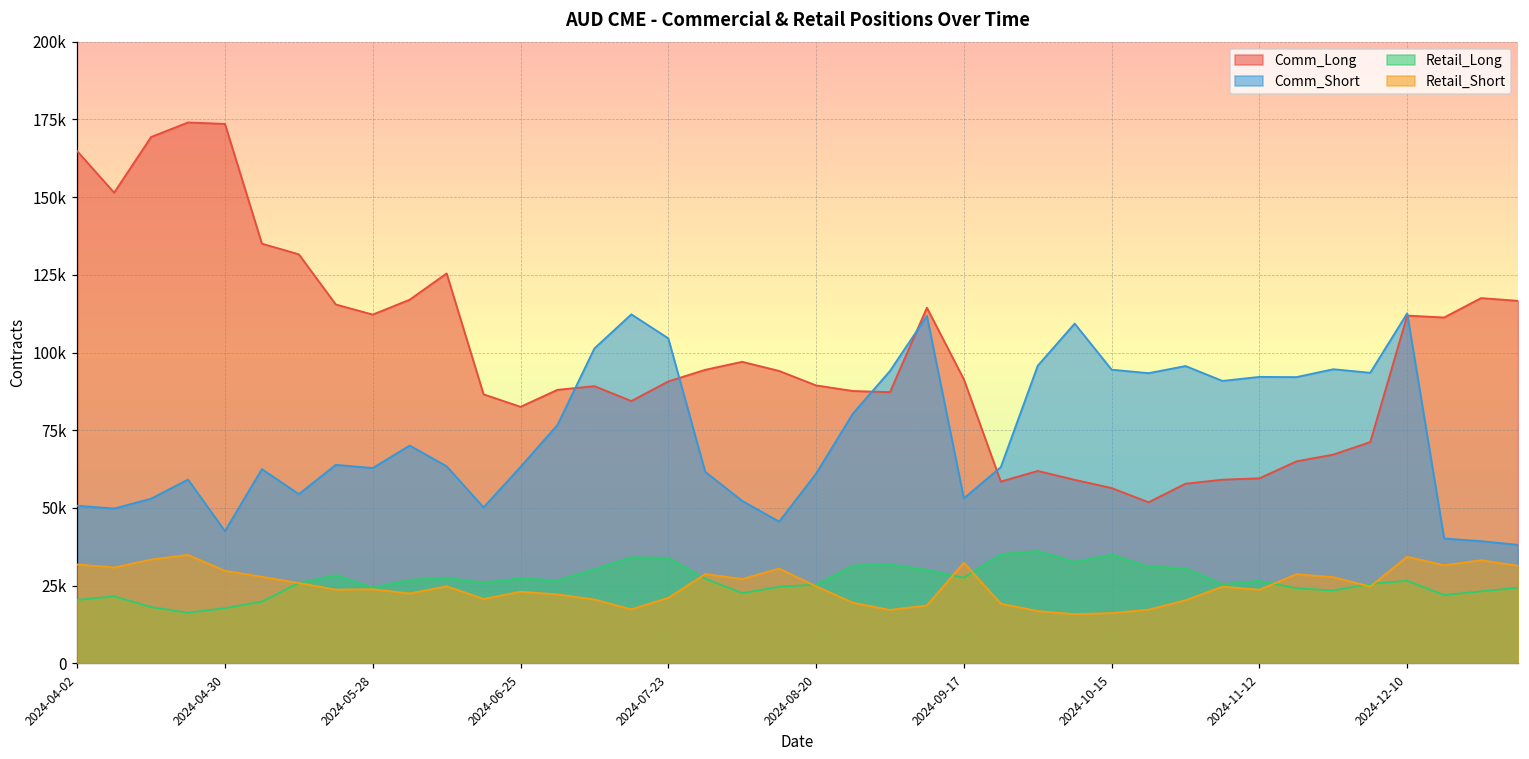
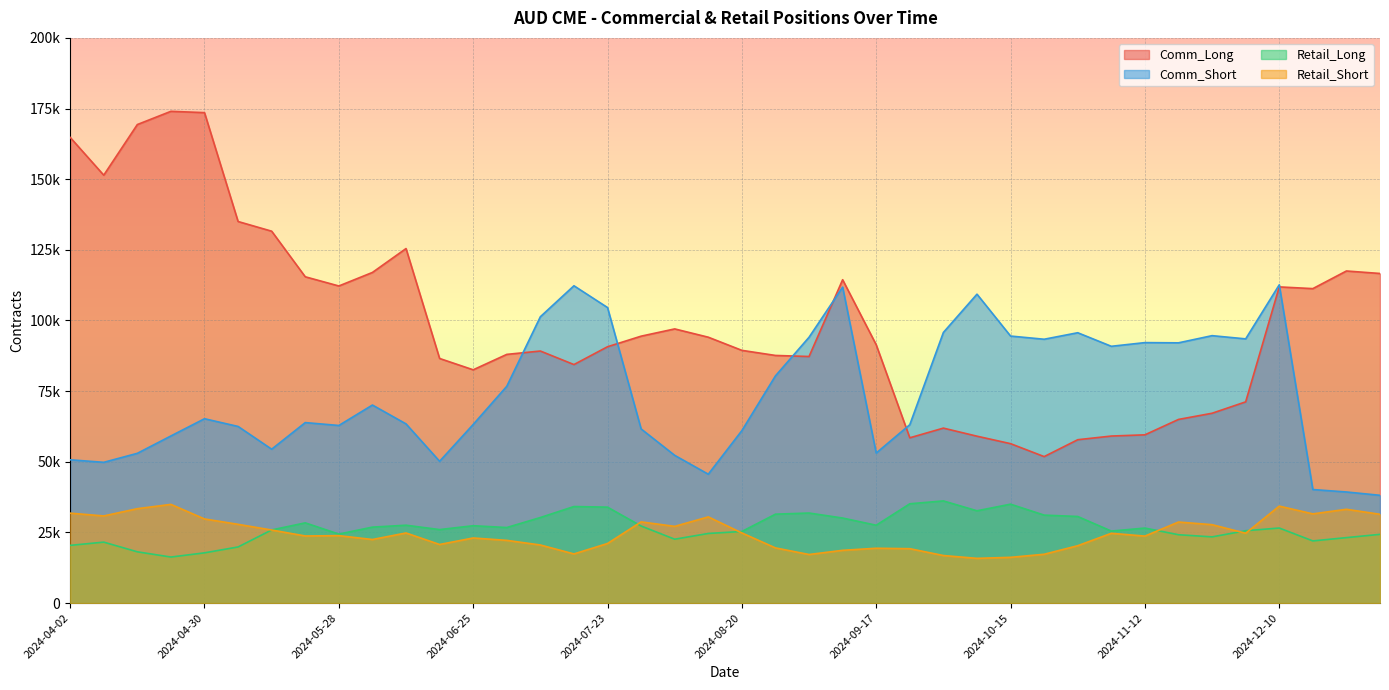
  {
    "Comm_Long": {
      "2024-04-02": 165000,
      "2024-04-30": 174000,
      "2024-05-28": 112000,
      "2024-06-25": 83000,
      "2024-07-23": 91000,
      "2024-08-20": 89000,
      "2024-09-17": 91000,
      "2024-10-15": 56000,
      "2024-11-12": 60000
    },
    "Comm_Short": {
      "2024-04-02": 51000,
-     "2024-04-30": 43000,
+     "2024-04-30": 65000,
      "2024-05-28": 63000,
      "2024-06-25": 63000,
      "2024-07-23": 105000,
      "2024-08-20": 61000,
      "2024-09-17": 53000,
      "2024-10-15": 94000,
      "2024-11-12": 92000
    },
    "Retail_Long": {
      "2024-04-02": 20000,
      "2024-04-30": 18000,
      "2024-06-25": 27000,
      "2024-07-23": 34000,
      "2024-09-17": 28000,
      "2024-10-15": 35000,
      "2024-11-12": 27000,
      "2024-12-10": 27000
    },
    "Retail_Short": {
      "2024-04-02": 32000,
      "2024-04-30": 30000,
      "2024-06-25": 23000,
      "2024-07-23": 21000,
-     "2024-09-17": 32000,
+     "2024-09-17": 19000,
      "2024-10-15": 16000,
      "2024-11-12": 24000,
      "2024-12-10": 34000
    }
  }
